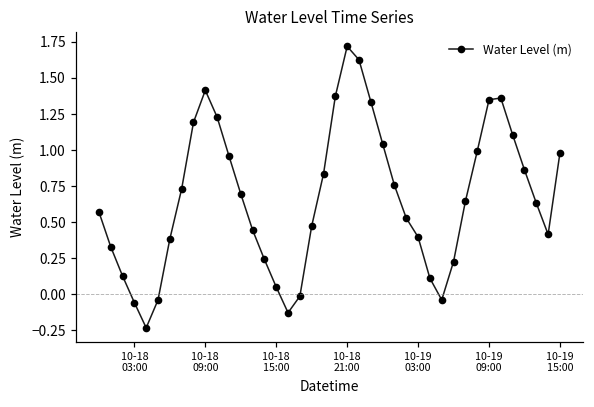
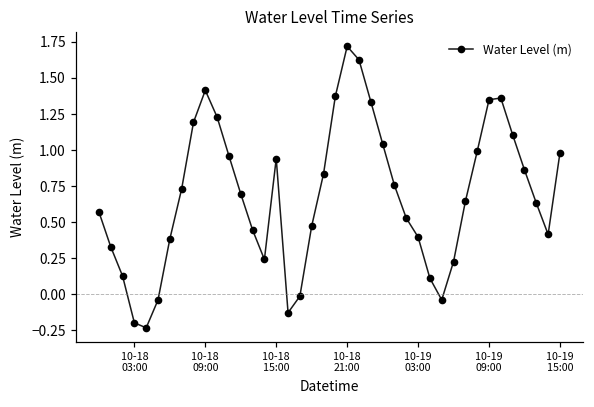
  {
-   "10-18 03:00": -0.06,
+   "10-18 03:00": -0.20,
    "10-18 09:00": 1.41,
-   "10-18 15:00": 0.05,
+   "10-18 15:00": 0.94,
    "10-18 21:00": 1.72,
    "10-19 03:00": 0.40,
    "10-19 09:00": 1.35,
    "10-19 15:00": 0.98
  }
